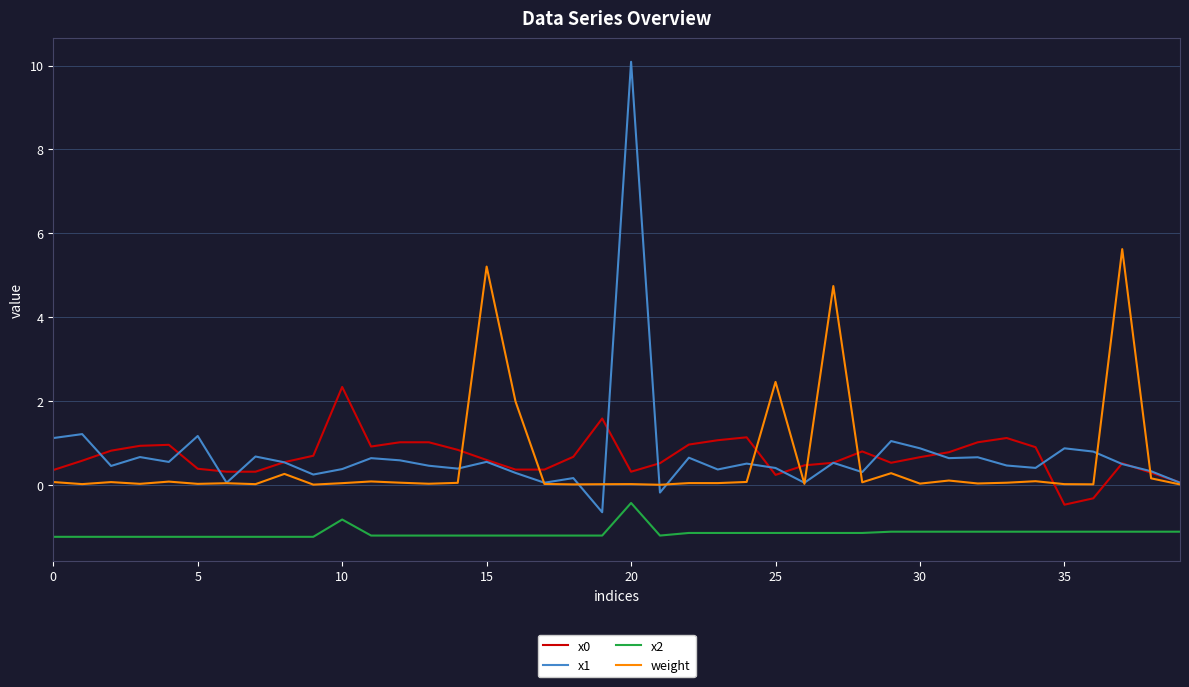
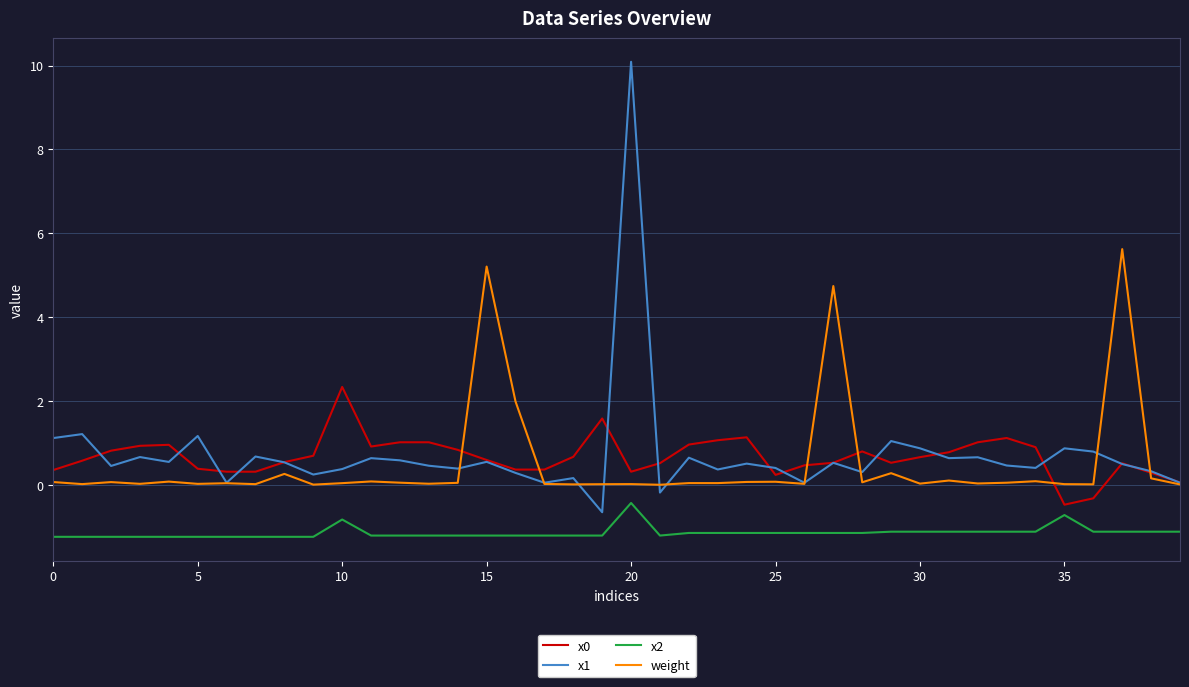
  {
    "x0": {
      "0": 0.4,
      "5": 0.4,
      "10": 2.3,
      "20": 0.3,
      "25": 0.2,
      "30": 0.7,
      "35": -0.5
    },
    "x1": {
      "0": 1.1,
      "5": 1.2,
      "10": 0.4,
      "20": 10.1,
      "25": 0.4,
      "30": 0.9,
      "35": 0.9
    },
    "x2": {
      "0": -1.2,
      "5": -1.2,
      "10": -0.8,
      "15": -1.2,
      "20": -0.4,
      "25": -1.1,
      "30": -1.1,
-     "35": -1.1
+     "35": -0.7
    },
    "weight": {
      "0": 0.1,
      "5": 0.0,
      "10": 0.0,
      "15": 5.2,
      "20": 0.0,
-     "25": 2.5,
+     "25": 0.1,
      "30": 0.0,
      "35": 0.0
    }
  }
